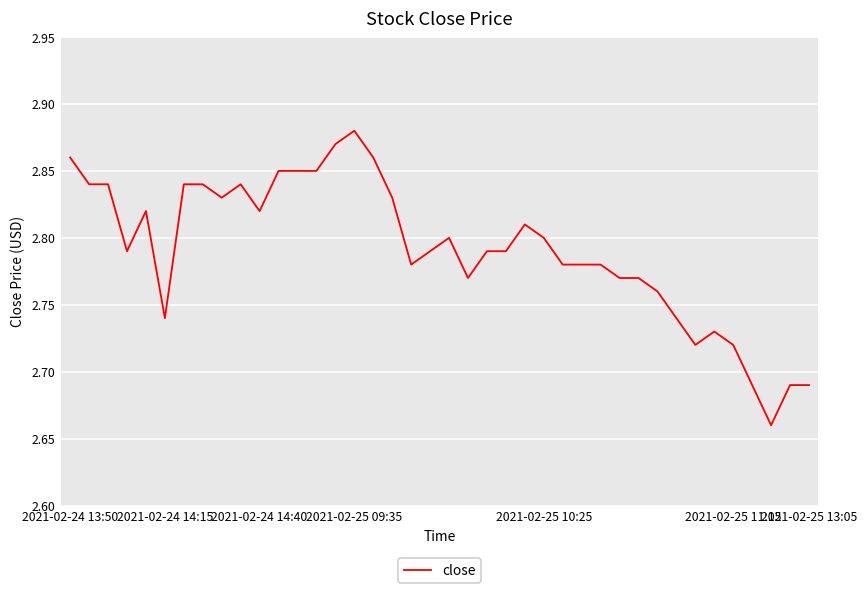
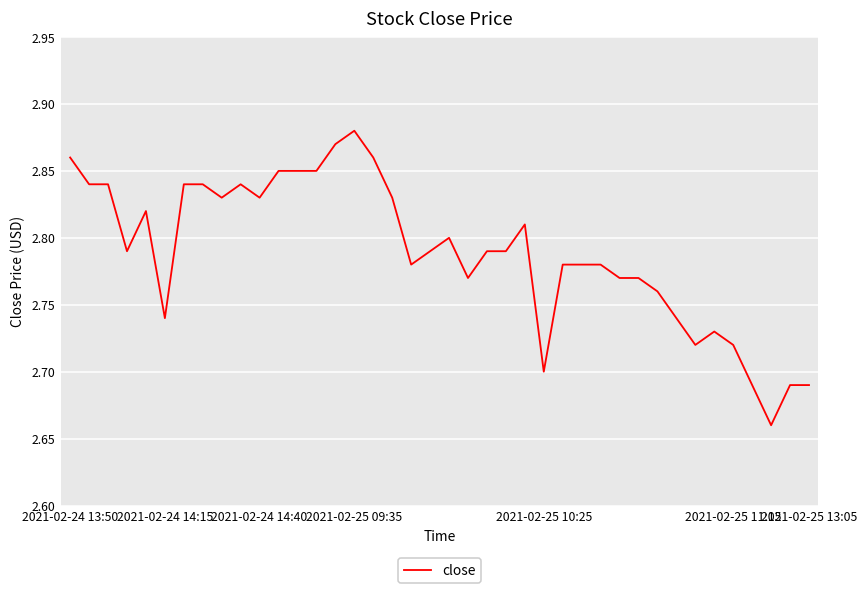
  {
    "2021-02-24 13:50": 2.86,
    "2021-02-24 14:15": 2.74,
-   "2021-02-24 14:40": 2.82,
+   "2021-02-24 14:40": 2.83,
    "2021-02-25 09:35": 2.88,
-   "2021-02-25 10:25": 2.8
+   "2021-02-25 10:25": 2.7
  }
